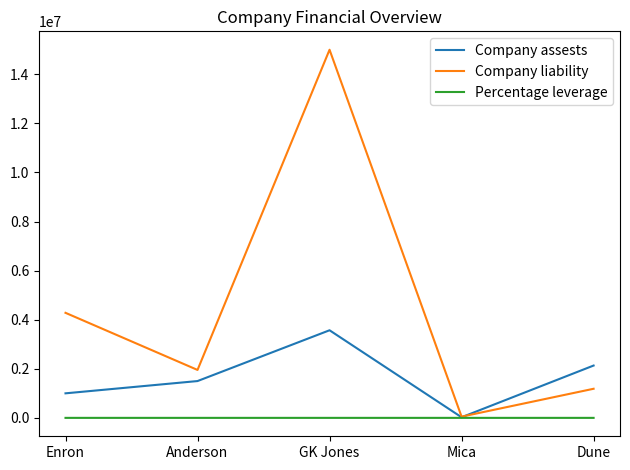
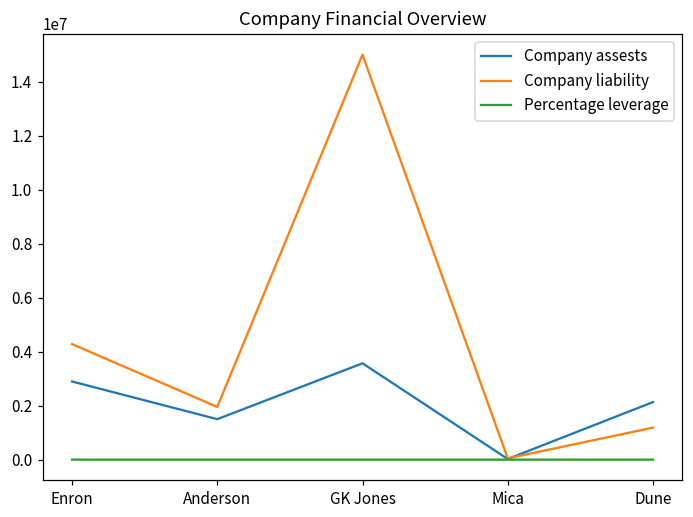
  {
    "Company assests": {
-     "Enron": 1000000,
+     "Enron": 2900000,
      "Anderson": 1500000,
      "GK Jones": 3600000,
      "Dune": 2100000
    },
    "Company liability": {
      "Enron": 4300000,
      "Anderson": 2000000,
      "GK Jones": 15000000,
      "Dune": 1200000
    },
    "Percentage leverage": {
      "Enron": 0,
      "Anderson": 0,
      "GK Jones": 0,
      "Dune": 0
    }
  }
